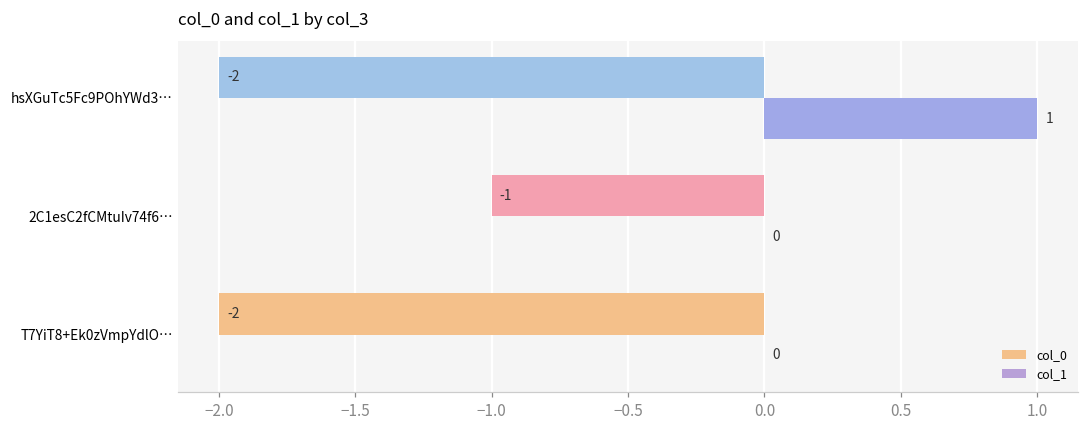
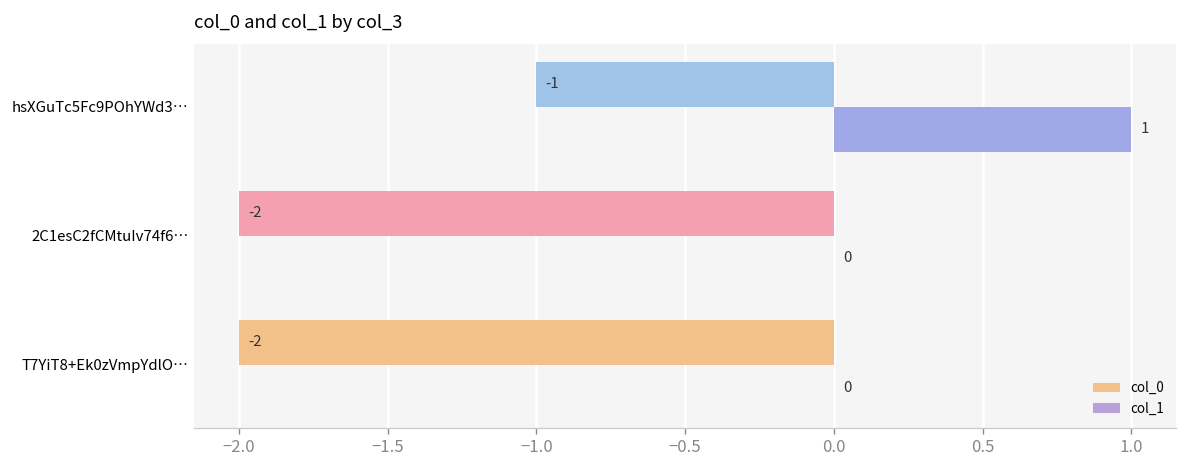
  {
    "col_0": {
-     "hsXGuTc5Fc9POhYWd3…": -2,
-     "2C1esC2fCMtuIv74f6…": -1,
+     "hsXGuTc5Fc9POhYWd3…": -1,
+     "2C1esC2fCMtuIv74f6…": -2,
      "T7YiT8+Ek0zVmpYdlO…": -2
    },
    "col_1": {
      "hsXGuTc5Fc9POhYWd3…": 1,
      "2C1esC2fCMtuIv74f6…": 0,
      "T7YiT8+Ek0zVmpYdlO…": 0
    }
  }
